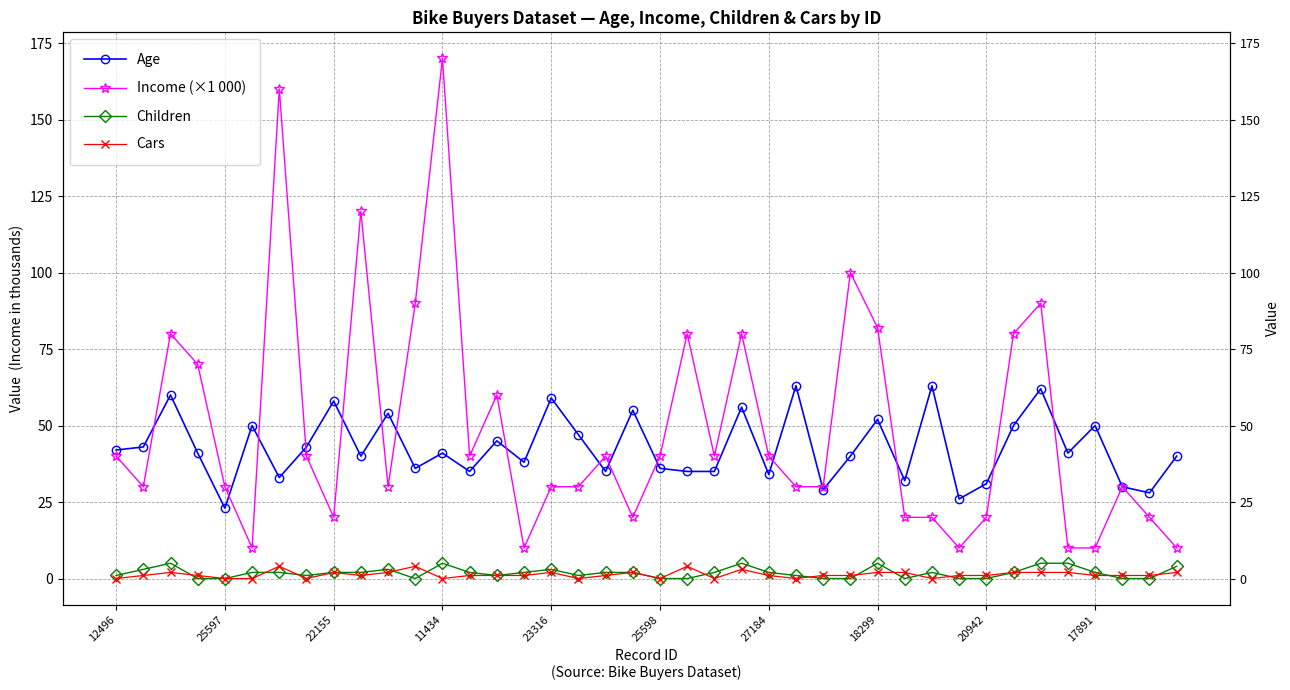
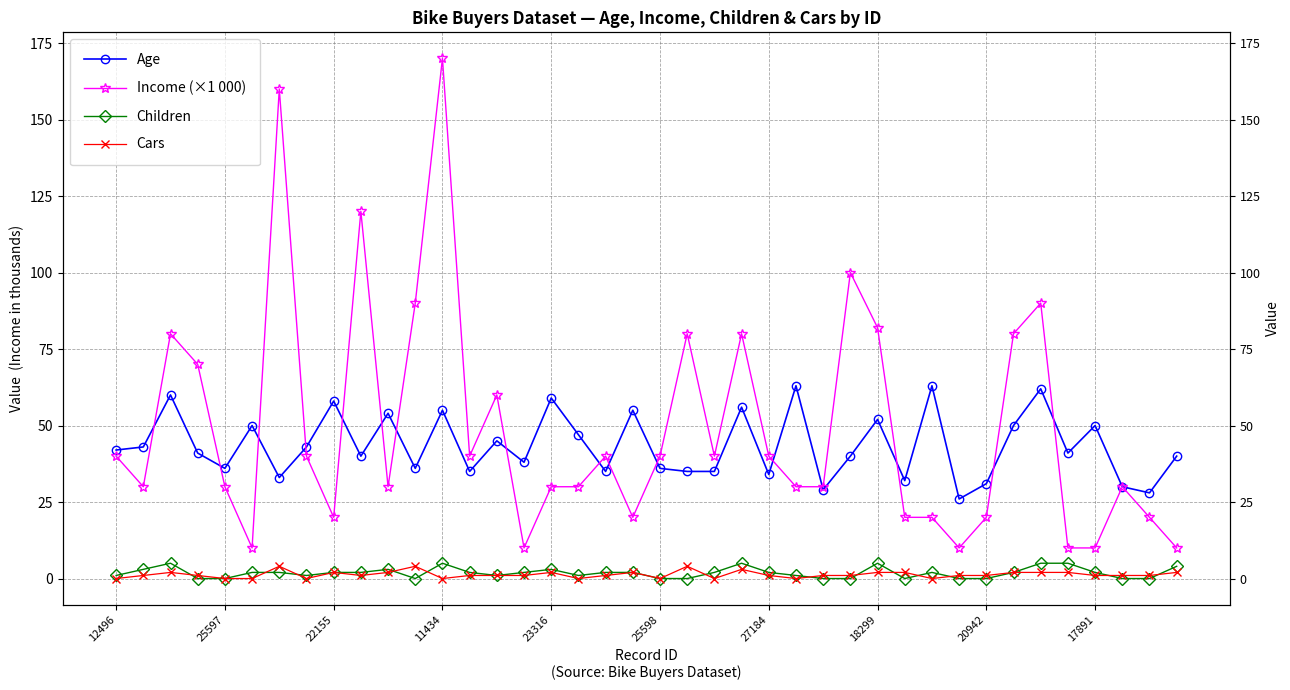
  {
    "Age": {
      "12496": 42,
-     "25597": 23,
+     "25597": 36,
      "22155": 58,
-     "11434": 41,
+     "11434": 55,
      "23316": 59,
      "25598": 36,
      "27184": 34,
      "18299": 52,
      "20942": 31,
      "17891": 50
    },
    "Income (×1 000)": {
      "12496": 40,
      "25597": 30,
      "22155": 20,
      "11434": 170,
      "23316": 30,
      "25598": 40,
      "27184": 40,
      "18299": 82,
      "20942": 20,
      "17891": 10
    },
    "Children": {
      "12496": 1,
      "11434": 5,
      "23316": 3,
      "27184": 2,
      "18299": 5,
      "20942": 0,
      "17891": 2
    },
    "Cars": {
      "12496": 0,
      "11434": 0,
      "23316": 2,
      "27184": 1,
      "18299": 2,
      "20942": 1,
      "17891": 1
    }
  }
